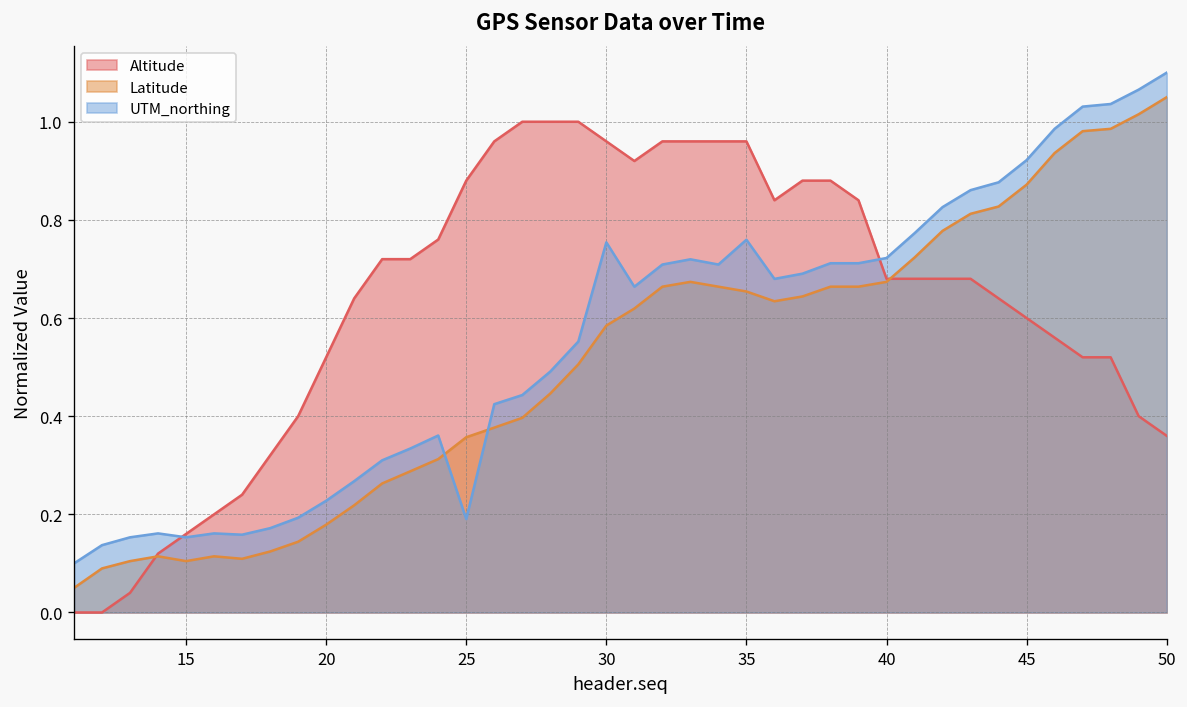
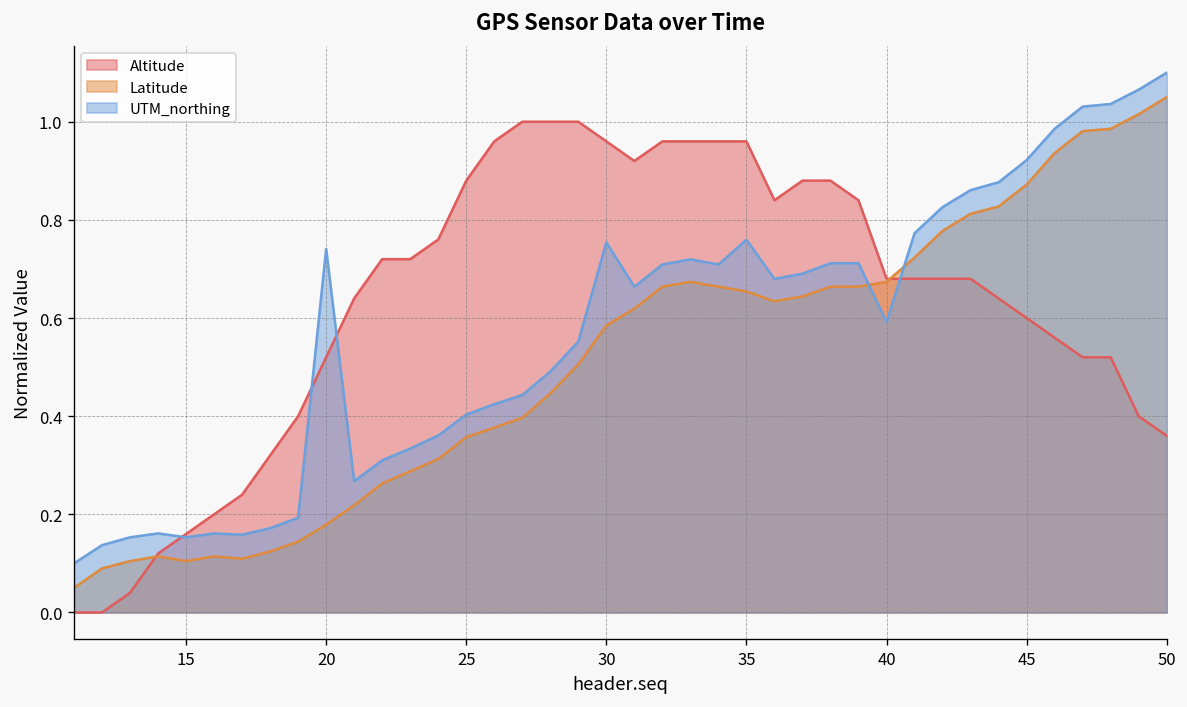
  {
    "UTM_northing": {
      "15": 0.15,
-     "20": 0.23,
-     "25": 0.19,
+     "20": 0.74,
+     "25": 0.40,
      "30": 0.75,
      "35": 0.76,
-     "40": 0.72,
+     "40": 0.59,
      "45": 0.92,
      "50": 1.10
    }
  }
